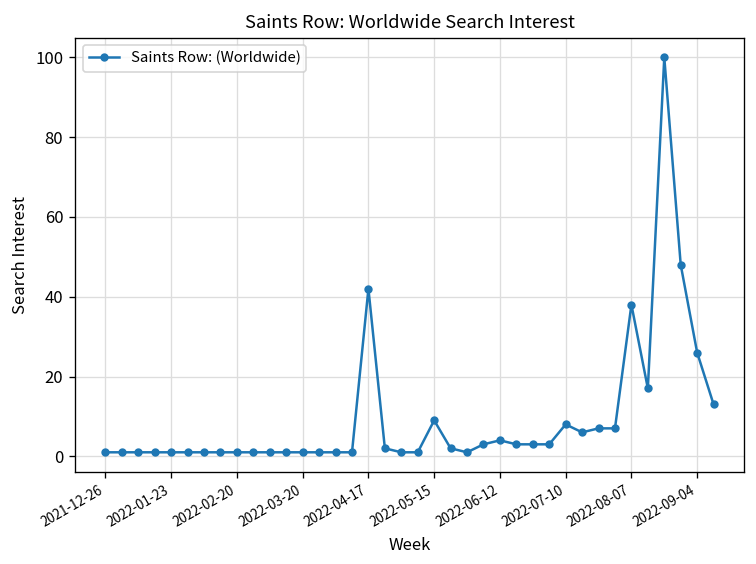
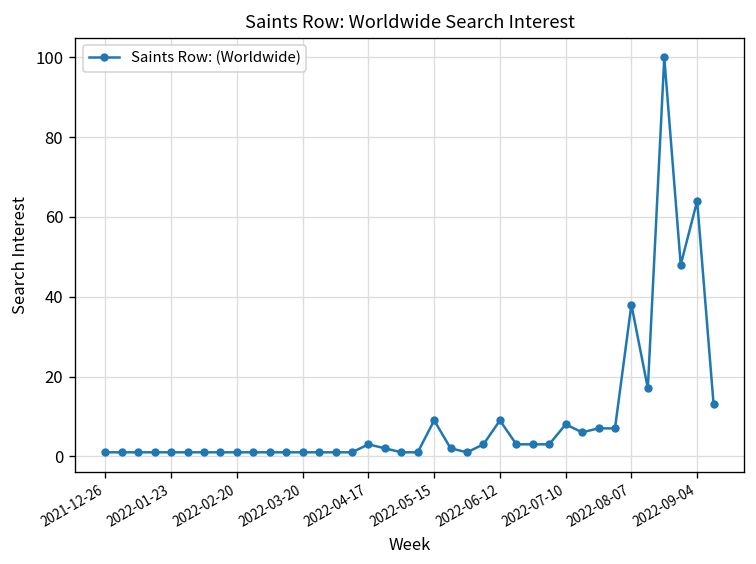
  {
    "2021-12-26": 1,
    "2022-01-23": 1,
    "2022-02-20": 1,
    "2022-03-20": 1,
-   "2022-04-17": 42,
+   "2022-04-17": 3,
    "2022-05-15": 9,
-   "2022-06-12": 4,
+   "2022-06-12": 9,
    "2022-07-10": 8,
    "2022-08-07": 38,
-   "2022-09-04": 26
+   "2022-09-04": 64
  }
